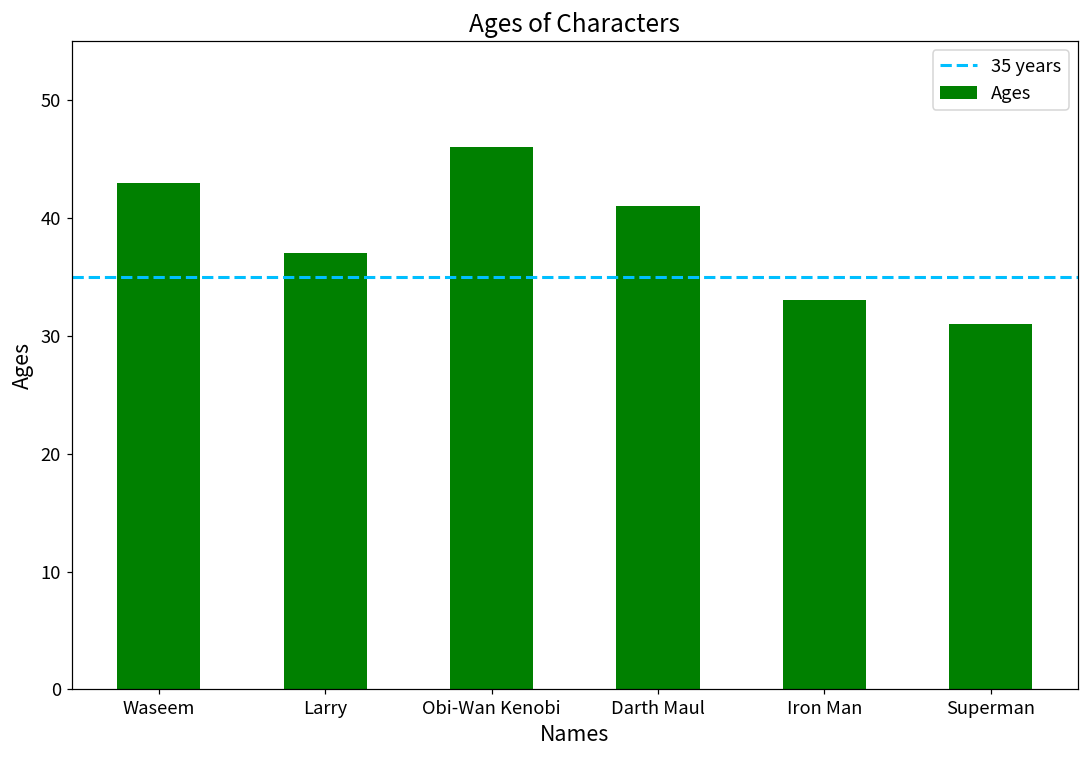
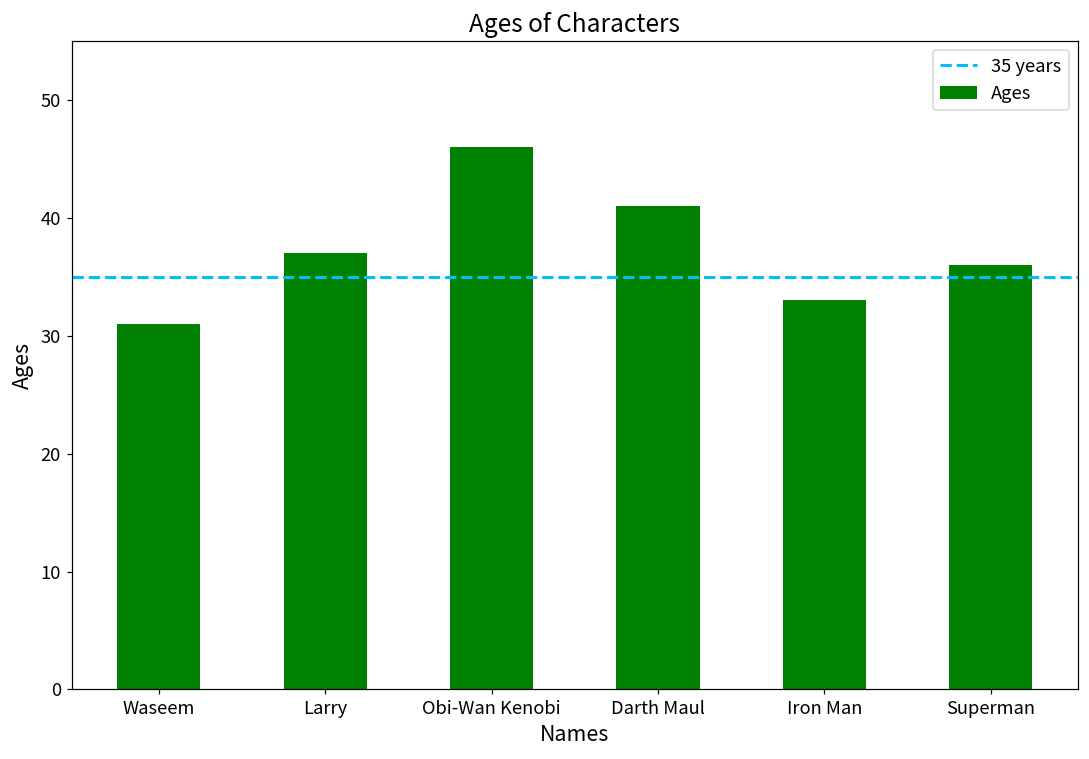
  {
-   "Waseem": 43,
+   "Waseem": 31,
    "Larry": 37,
    "Obi-Wan Kenobi": 46,
    "Darth Maul": 41,
    "Iron Man": 33,
-   "Superman": 31
+   "Superman": 36
  }
